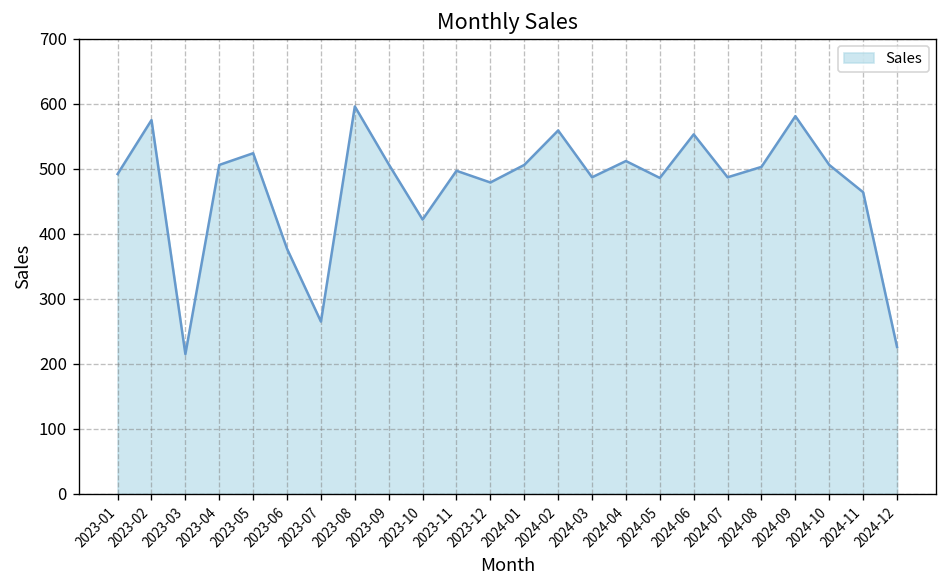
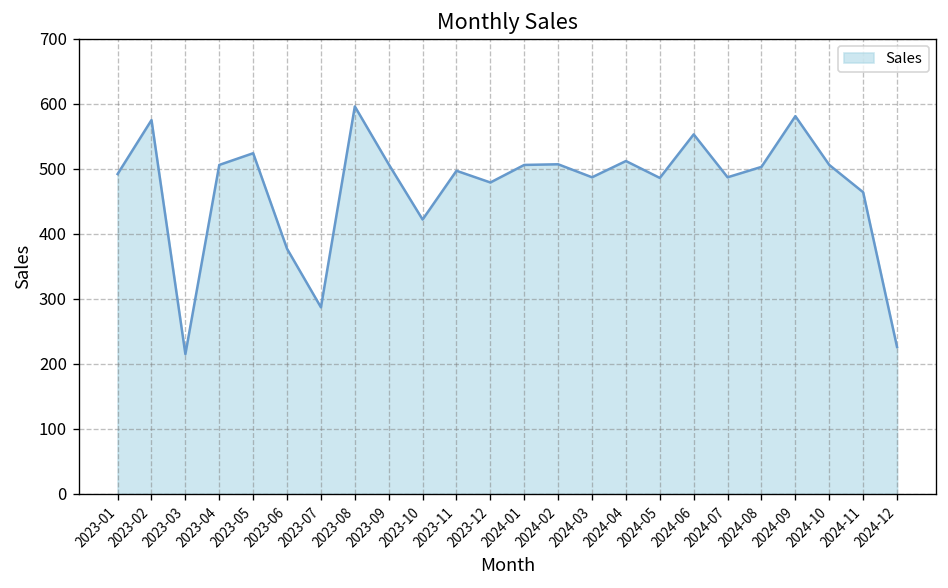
  {
    "2023-01": 490,
    "2023-02": 580,
    "2023-03": 220,
    "2023-04": 510,
    "2023-05": 520,
    "2023-06": 380,
-   "2023-07": 270,
+   "2023-07": 290,
    "2023-08": 600,
    "2023-09": 510,
    "2023-10": 420,
    "2023-11": 500,
    "2023-12": 480,
    "2024-01": 510,
-   "2024-02": 560,
+   "2024-02": 510,
    "2024-03": 490,
    "2024-04": 510,
    "2024-05": 490,
    "2024-06": 550,
    "2024-07": 490,
    "2024-08": 500,
    "2024-09": 580,
    "2024-10": 510,
    "2024-11": 460,
    "2024-12": 230
  }
